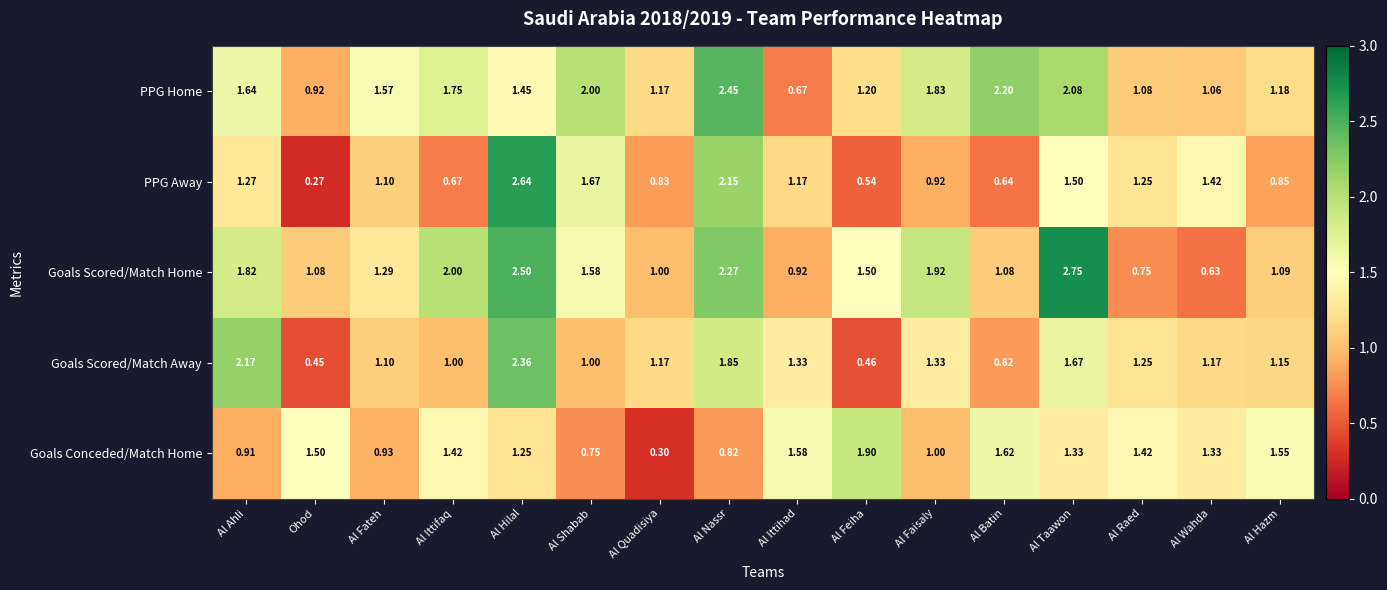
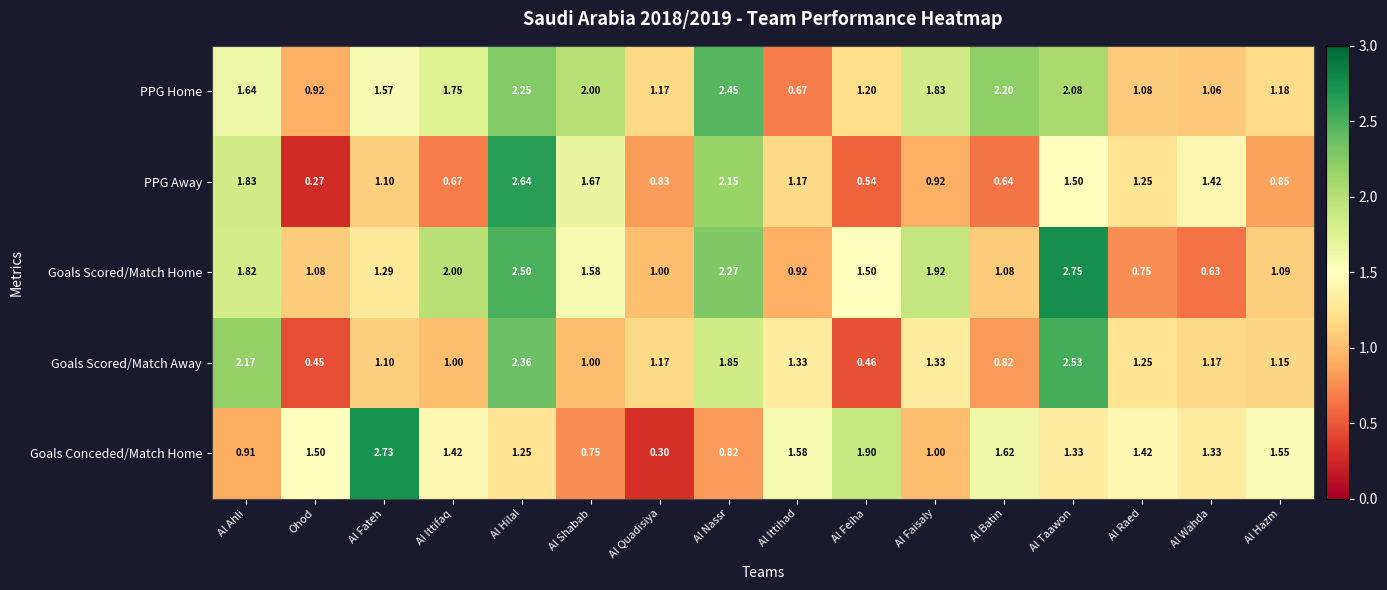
  {
    "PPG Home": {
      "Al Ahli": 1.64,
      "Ohod": 0.92,
      "Al Fateh": 1.57,
      "Al Ittifaq": 1.75,
-     "Al Hilal": 1.45,
+     "Al Hilal": 2.25,
      "Al Shabab": 2.00,
      "Al Quadisiya": 1.17,
      "Al Nassr": 2.45,
      "Al Ittihad": 0.67,
      "Al Feiha": 1.20,
      "Al Faisaly": 1.83,
      "Al Batin": 2.20,
      "Al Taawon": 2.08,
      "Al Raed": 1.08,
      "Al Wahda": 1.06,
      "Al Hazm": 1.18
    },
    "PPG Away": {
-     "Al Ahli": 1.27,
+     "Al Ahli": 1.83,
      "Ohod": 0.27,
      "Al Fateh": 1.10,
      "Al Ittifaq": 0.67,
      "Al Hilal": 2.64,
      "Al Shabab": 1.67,
      "Al Quadisiya": 0.83,
      "Al Nassr": 2.15,
      "Al Ittihad": 1.17,
      "Al Feiha": 0.54,
      "Al Faisaly": 0.92,
      "Al Batin": 0.64,
      "Al Taawon": 1.50,
      "Al Raed": 1.25,
      "Al Wahda": 1.42,
      "Al Hazm": 0.85
    },
    "Goals Scored/Match Home": {
      "Al Ahli": 1.82,
      "Ohod": 1.08,
      "Al Fateh": 1.29,
      "Al Ittifaq": 2.00,
      "Al Hilal": 2.50,
      "Al Shabab": 1.58,
      "Al Quadisiya": 1.00,
      "Al Nassr": 2.27,
      "Al Ittihad": 0.92,
      "Al Feiha": 1.50,
      "Al Faisaly": 1.92,
      "Al Batin": 1.08,
      "Al Taawon": 2.75,
      "Al Raed": 0.75,
      "Al Wahda": 0.63,
      "Al Hazm": 1.09
    },
    "Goals Scored/Match Away": {
      "Al Ahli": 2.17,
      "Ohod": 0.45,
      "Al Fateh": 1.10,
      "Al Ittifaq": 1.00,
      "Al Hilal": 2.36,
      "Al Shabab": 1.00,
      "Al Quadisiya": 1.17,
      "Al Nassr": 1.85,
      "Al Ittihad": 1.33,
      "Al Feiha": 0.46,
      "Al Faisaly": 1.33,
      "Al Batin": 0.82,
-     "Al Taawon": 1.67,
+     "Al Taawon": 2.53,
      "Al Raed": 1.25,
      "Al Wahda": 1.17,
      "Al Hazm": 1.15
    },
    "Goals Conceded/Match Home": {
      "Al Ahli": 0.91,
      "Ohod": 1.50,
-     "Al Fateh": 0.93,
+     "Al Fateh": 2.73,
      "Al Ittifaq": 1.42,
      "Al Hilal": 1.25,
      "Al Shabab": 0.75,
      "Al Quadisiya": 0.30,
      "Al Nassr": 0.82,
      "Al Ittihad": 1.58,
      "Al Feiha": 1.90,
      "Al Faisaly": 1.00,
      "Al Batin": 1.62,
      "Al Taawon": 1.33,
      "Al Raed": 1.42,
      "Al Wahda": 1.33,
      "Al Hazm": 1.55
    }
  }
